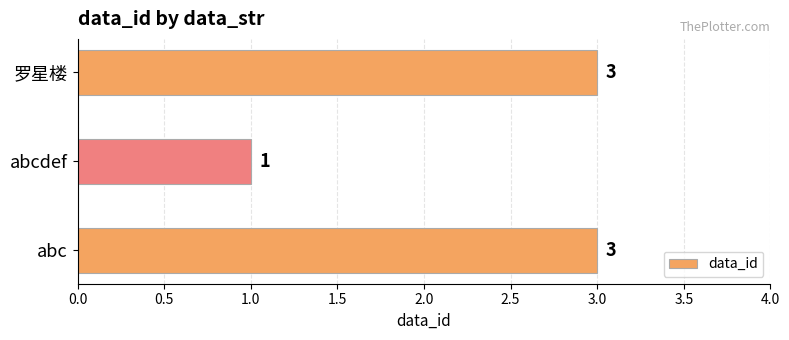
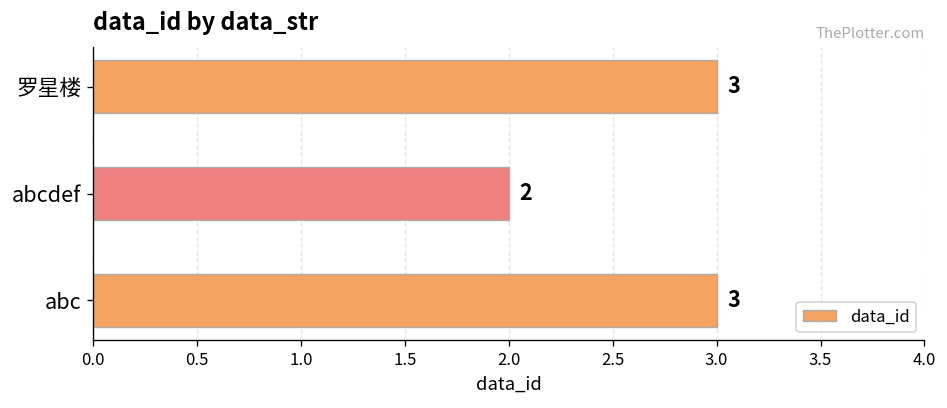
  {
    "罗星楼": 3,
-   "abcdef": 1,
+   "abcdef": 2,
    "abc": 3
  }
